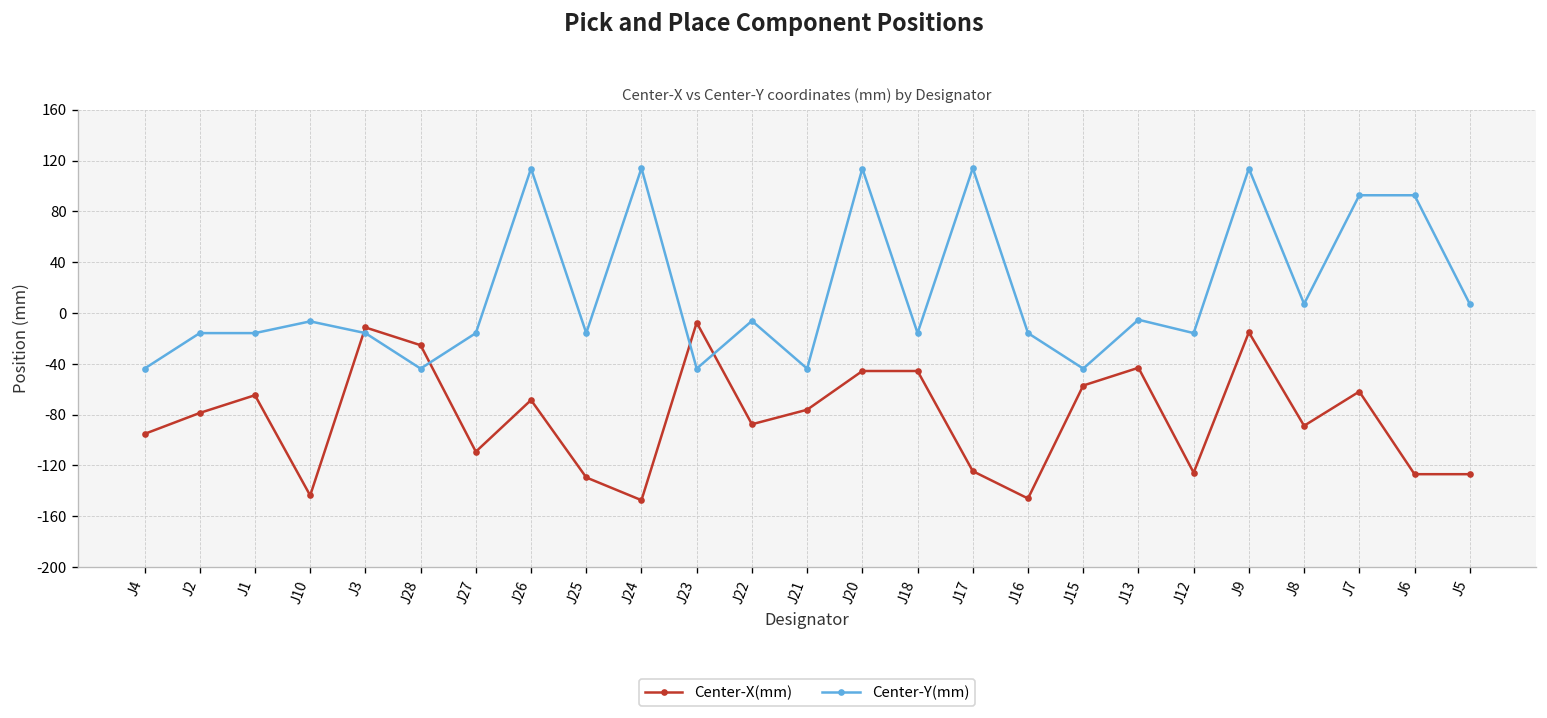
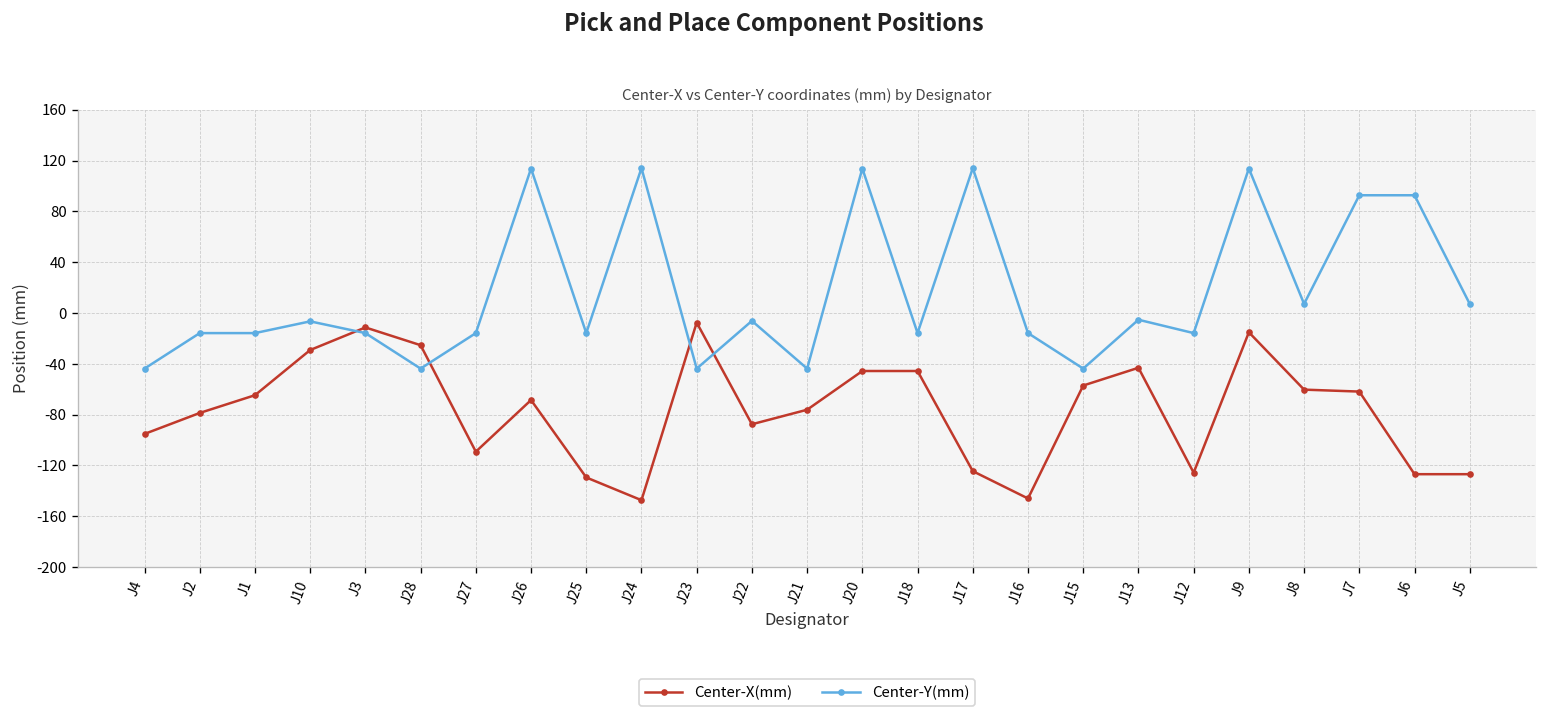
  {
    "Center-X(mm)": {
      "J4": -95,
      "J2": -79,
      "J1": -65,
-     "J10": -144,
+     "J10": -29,
      "J3": -11,
      "J28": -25,
      "J27": -109,
      "J26": -69,
      "J25": -129,
      "J24": -147,
      "J23": -8,
      "J22": -88,
      "J21": -76,
      "J20": -46,
      "J18": -46,
      "J17": -124,
      "J16": -146,
      "J15": -57,
      "J13": -43,
      "J12": -126,
      "J9": -15,
-     "J8": -89,
+     "J8": -60,
      "J7": -62,
      "J6": -127,
      "J5": -127
    },
    "Center-Y(mm)": {
      "J4": -44,
      "J2": -16,
      "J1": -16,
      "J10": -7,
      "J3": -16,
      "J28": -44,
      "J27": -16,
      "J26": 114,
      "J25": -16,
      "J24": 114,
      "J23": -44,
      "J22": -6,
      "J21": -44,
      "J20": 114,
      "J18": -16,
      "J17": 114,
      "J16": -16,
      "J15": -44,
      "J13": -5,
      "J12": -16,
      "J9": 114,
      "J8": 7,
      "J7": 93,
      "J6": 93,
      "J5": 7
    }
  }
